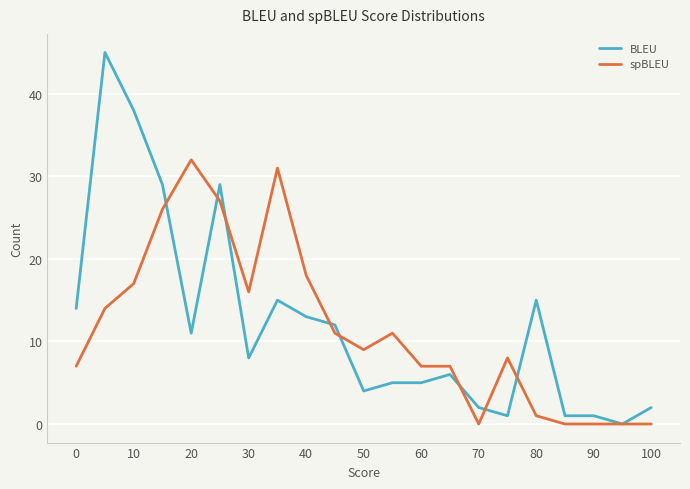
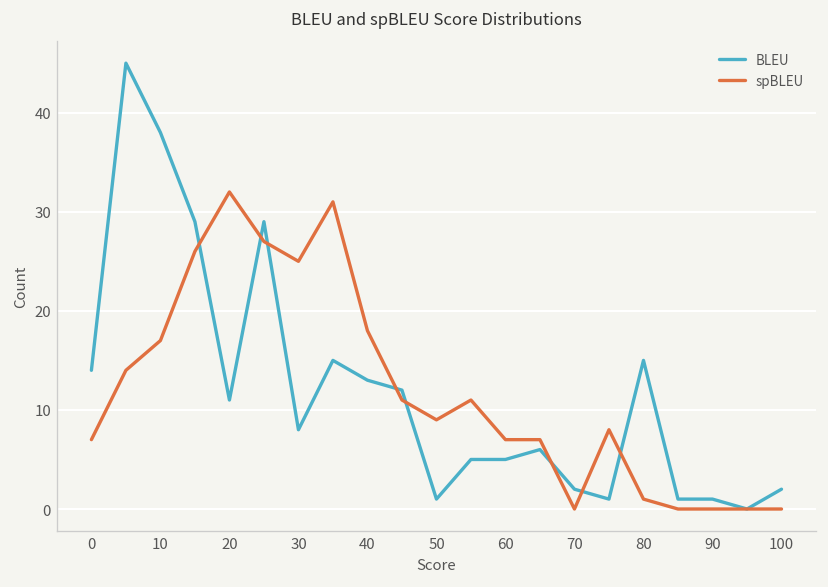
  {
    "BLEU": {
      "0": 14,
      "10": 38,
      "20": 11,
      "30": 8,
      "40": 13,
-     "50": 4,
+     "50": 1,
      "60": 5,
      "70": 2,
      "80": 15,
      "90": 1,
      "100": 2
    },
    "spBLEU": {
      "0": 7,
      "10": 17,
      "20": 32,
-     "30": 16,
+     "30": 25,
      "40": 18,
      "50": 9,
      "60": 7,
      "70": 0,
      "80": 1,
      "90": 0,
      "100": 0
    }
  }
